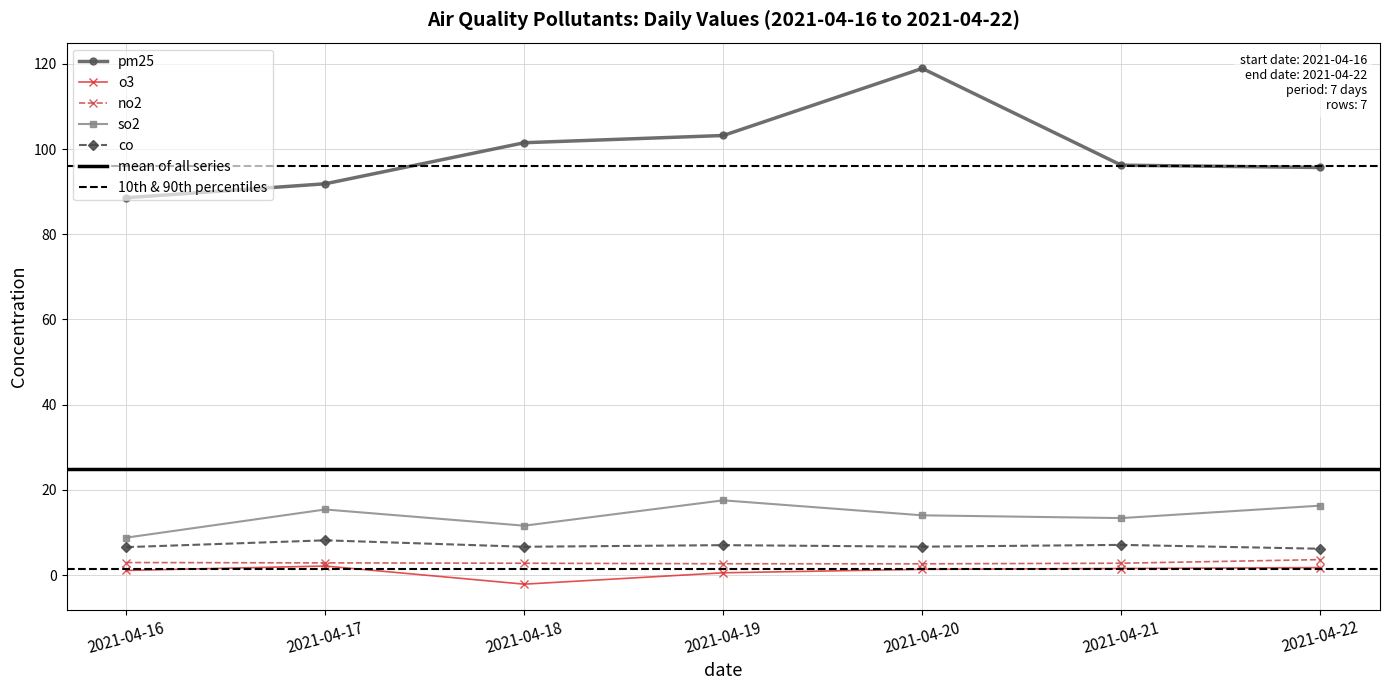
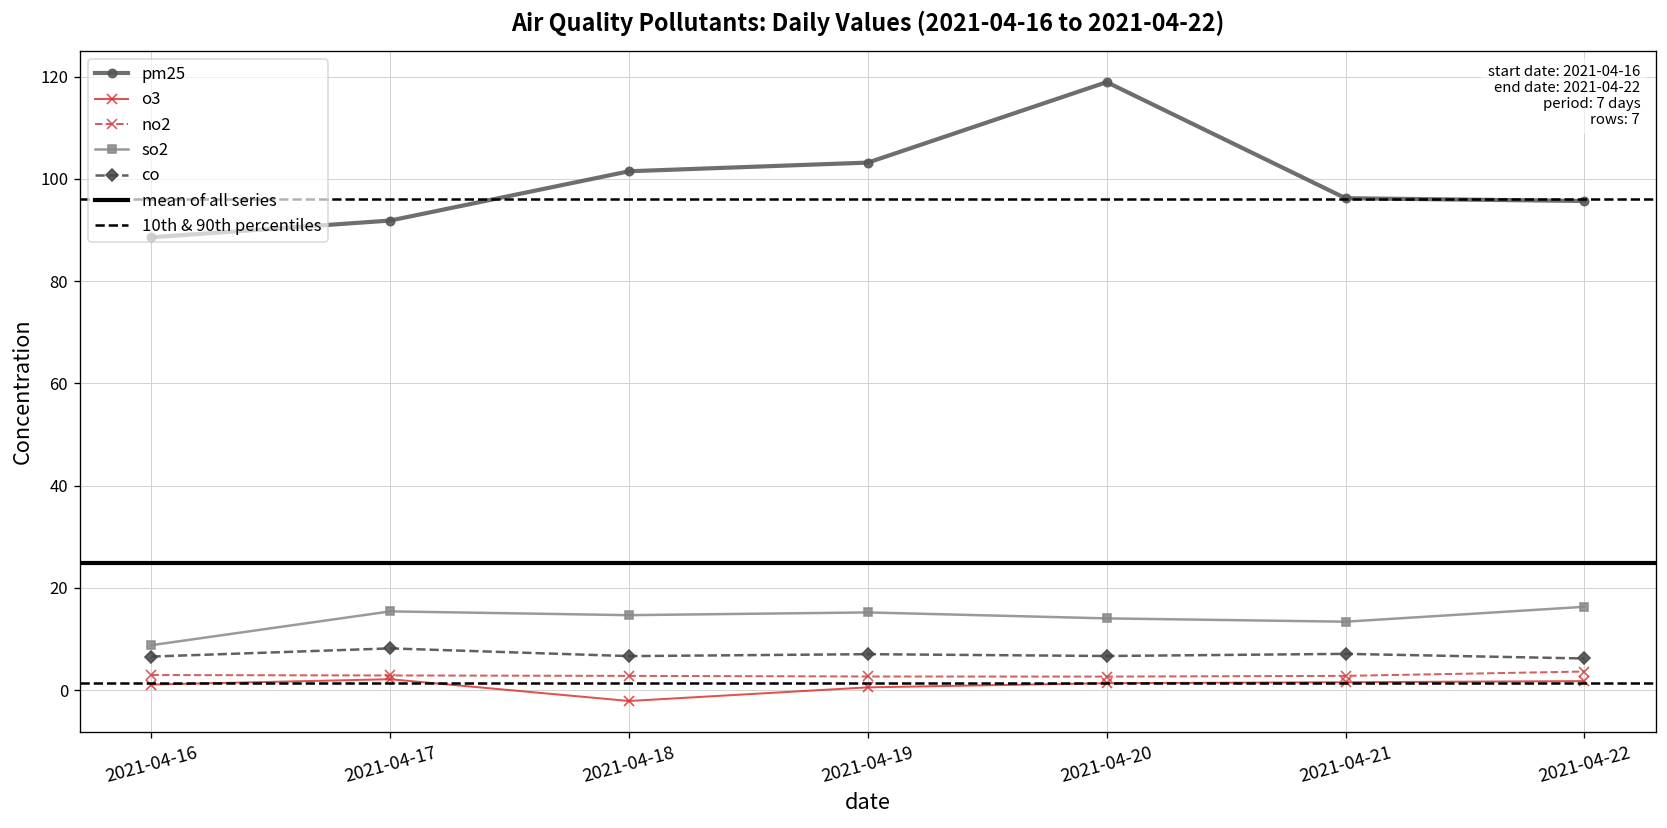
  {
    "so2": {
      "2021-04-16": 9,
      "2021-04-17": 15,
-     "2021-04-18": 12,
-     "2021-04-19": 18,
+     "2021-04-18": 15,
+     "2021-04-19": 15,
      "2021-04-20": 14,
      "2021-04-21": 13,
      "2021-04-22": 16
    }
  }
